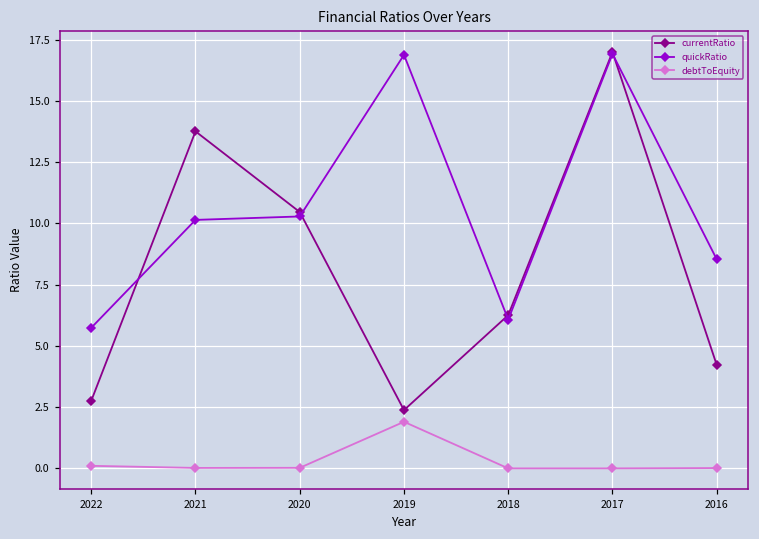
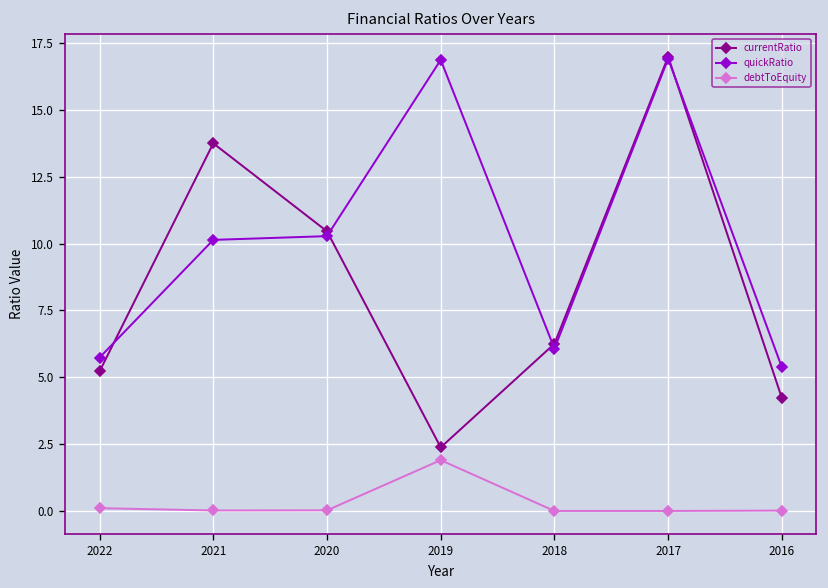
  {
    "currentRatio": {
-     "2022": 2.8,
+     "2022": 5.2,
      "2021": 13.8,
      "2020": 10.5,
      "2019": 2.4,
      "2018": 6.3,
      "2016": 4.2
    },
    "quickRatio": {
      "2022": 5.7,
      "2021": 10.1,
      "2020": 10.3,
      "2019": 16.9,
      "2018": 6.1,
-     "2016": 8.5
+     "2016": 5.4
    },
    "debtToEquity": {
      "2022": 0.1,
      "2021": 0.0,
      "2020": 0.0,
      "2019": 1.9,
      "2018": 0.0,
      "2017": 0.0,
      "2016": 0.0
    }
  }
